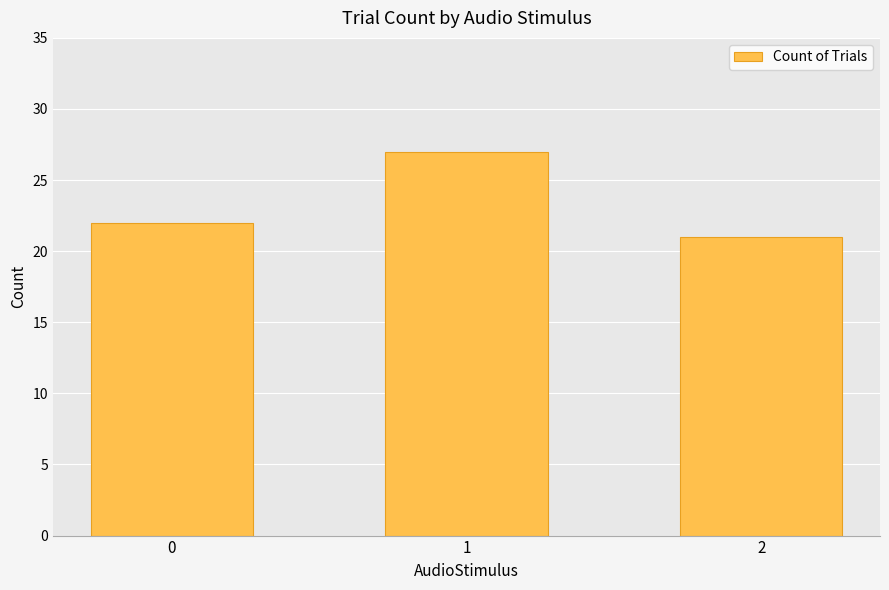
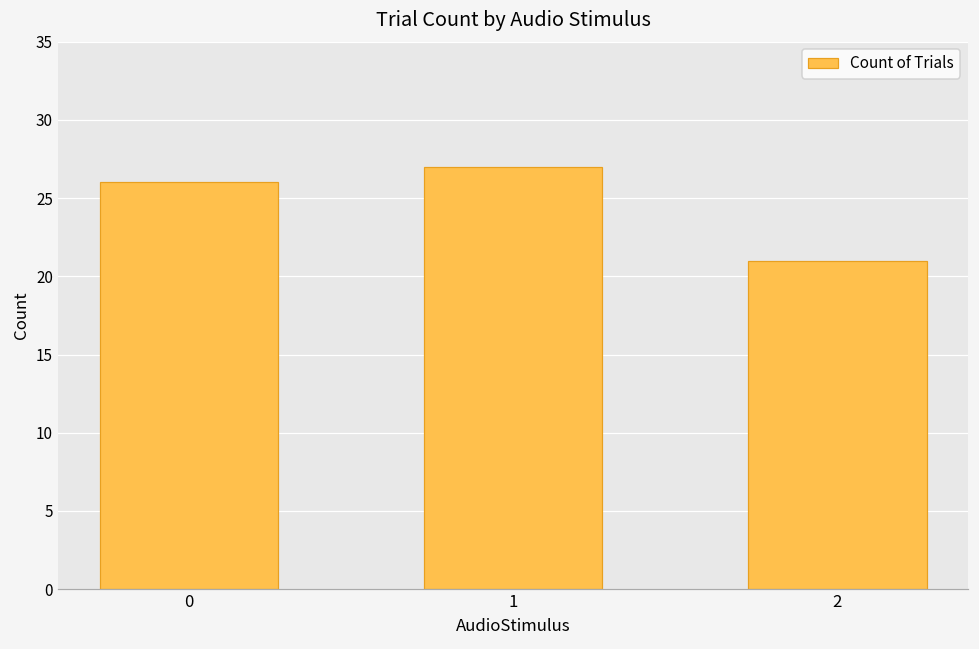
  {
-   "0": 22,
+   "0": 26,
    "1": 27,
    "2": 21
  }
